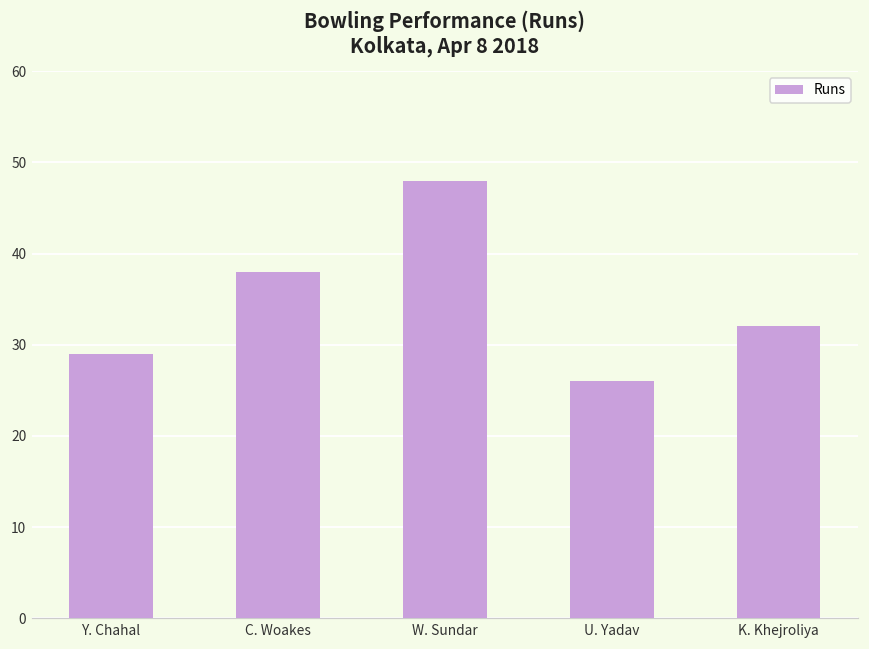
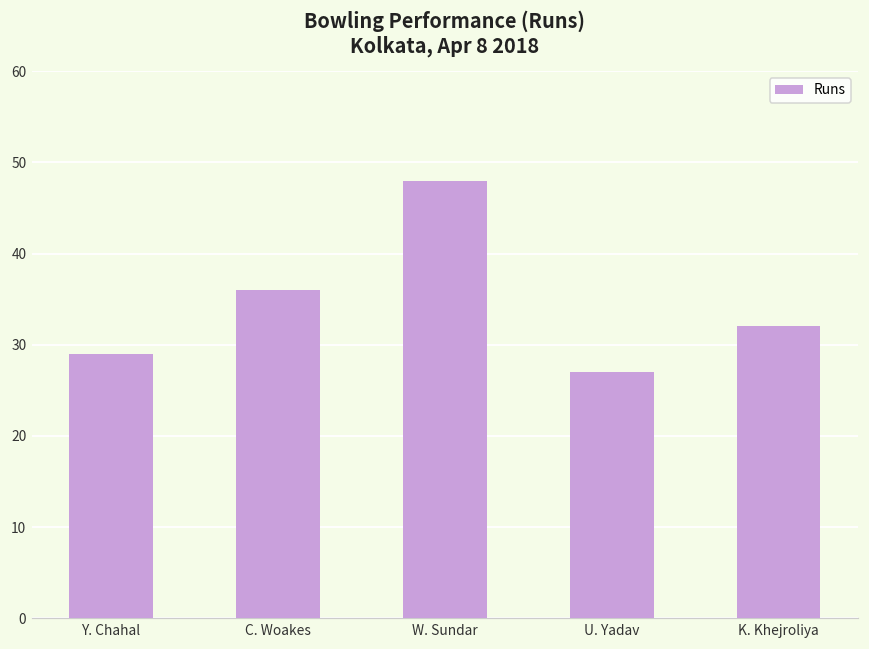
  {
    "Y. Chahal": 29,
-   "C. Woakes": 38,
+   "C. Woakes": 36,
    "W. Sundar": 48,
-   "U. Yadav": 26,
+   "U. Yadav": 27,
    "K. Khejroliya": 32
  }
